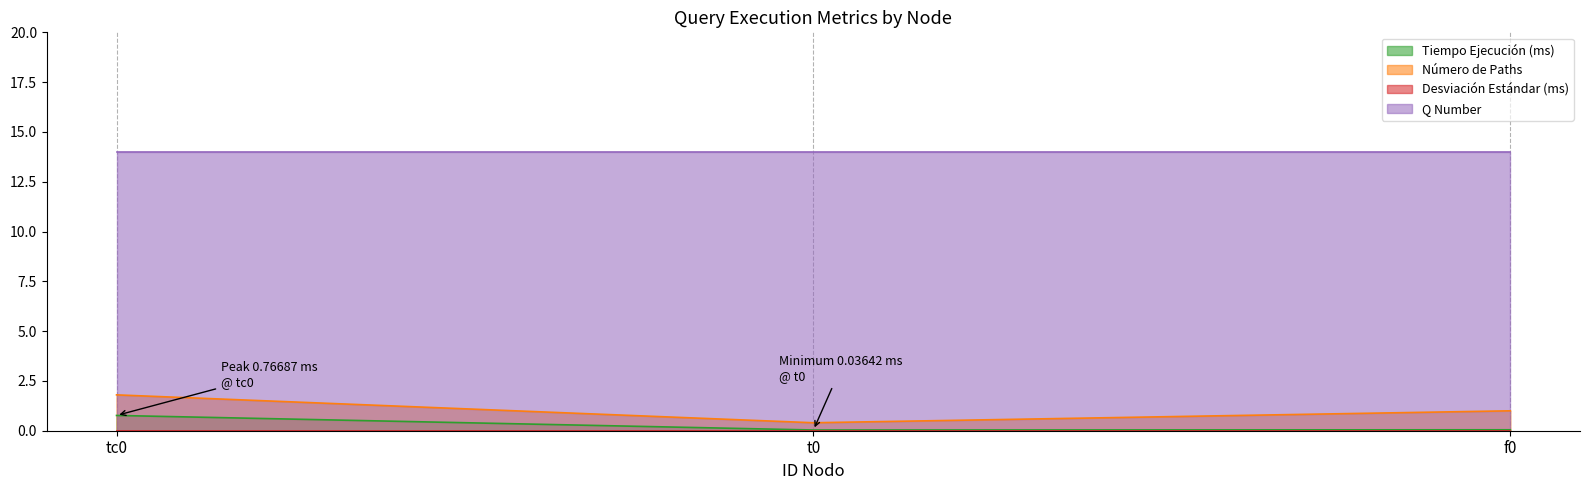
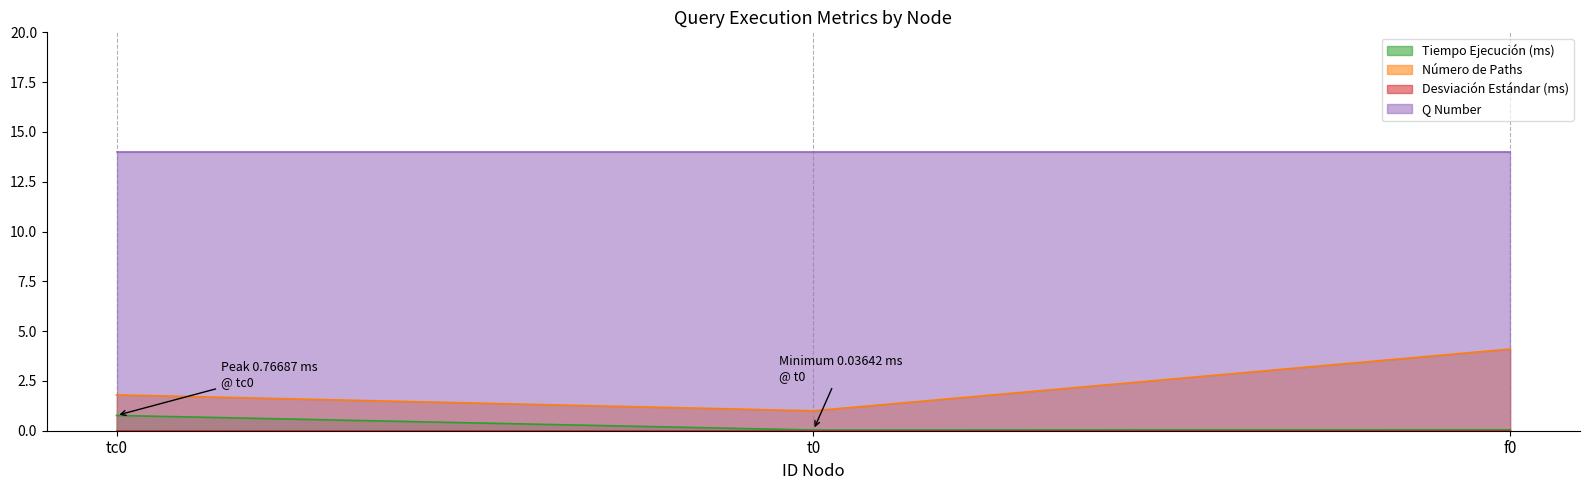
  {
    "Tiempo Ejecución (ms)": {
      "tc0": 0.76687
    },
    "Número de Paths": {
-     "t0": 0.4,
-     "f0": 1.0
+     "t0": 1.0,
+     "f0": 4.1
    },
    "Desviación Estándar (ms)": {
      "tc0": 0.0
    },
    "Q Number": {
      "tc0": 14.0,
      "t0": 14.0,
      "f0": 14.0
    }
  }
